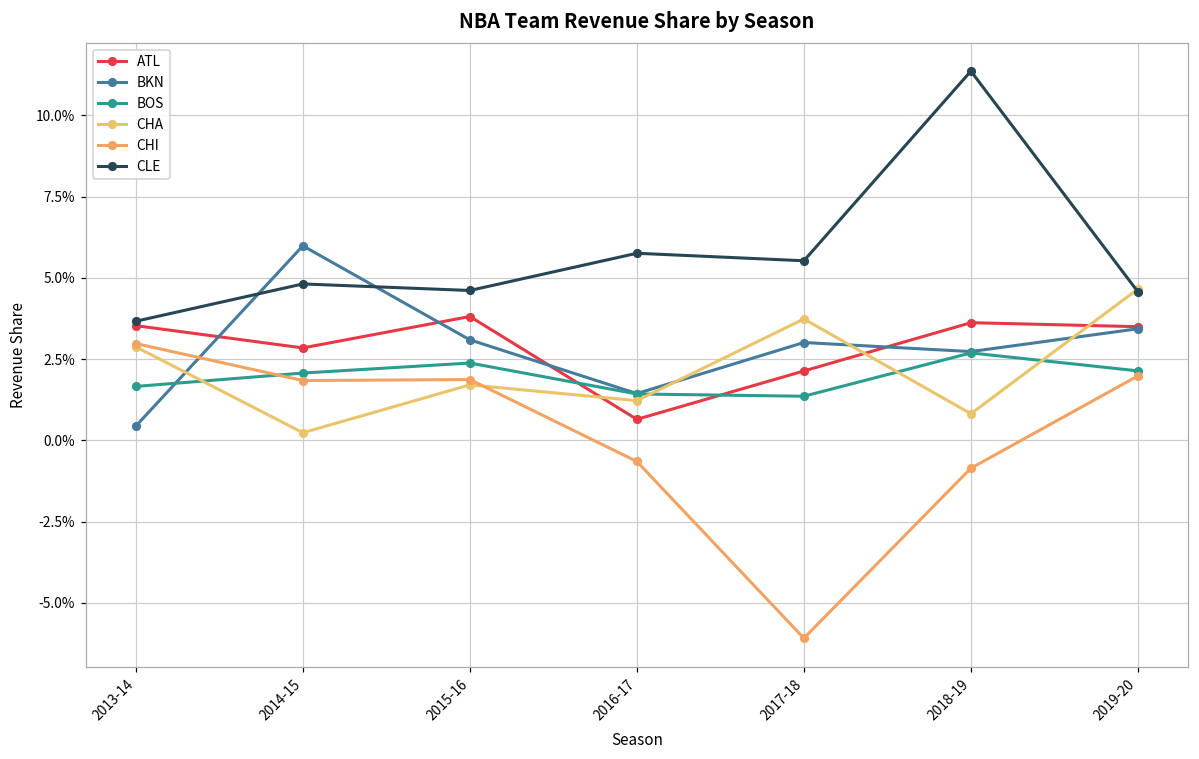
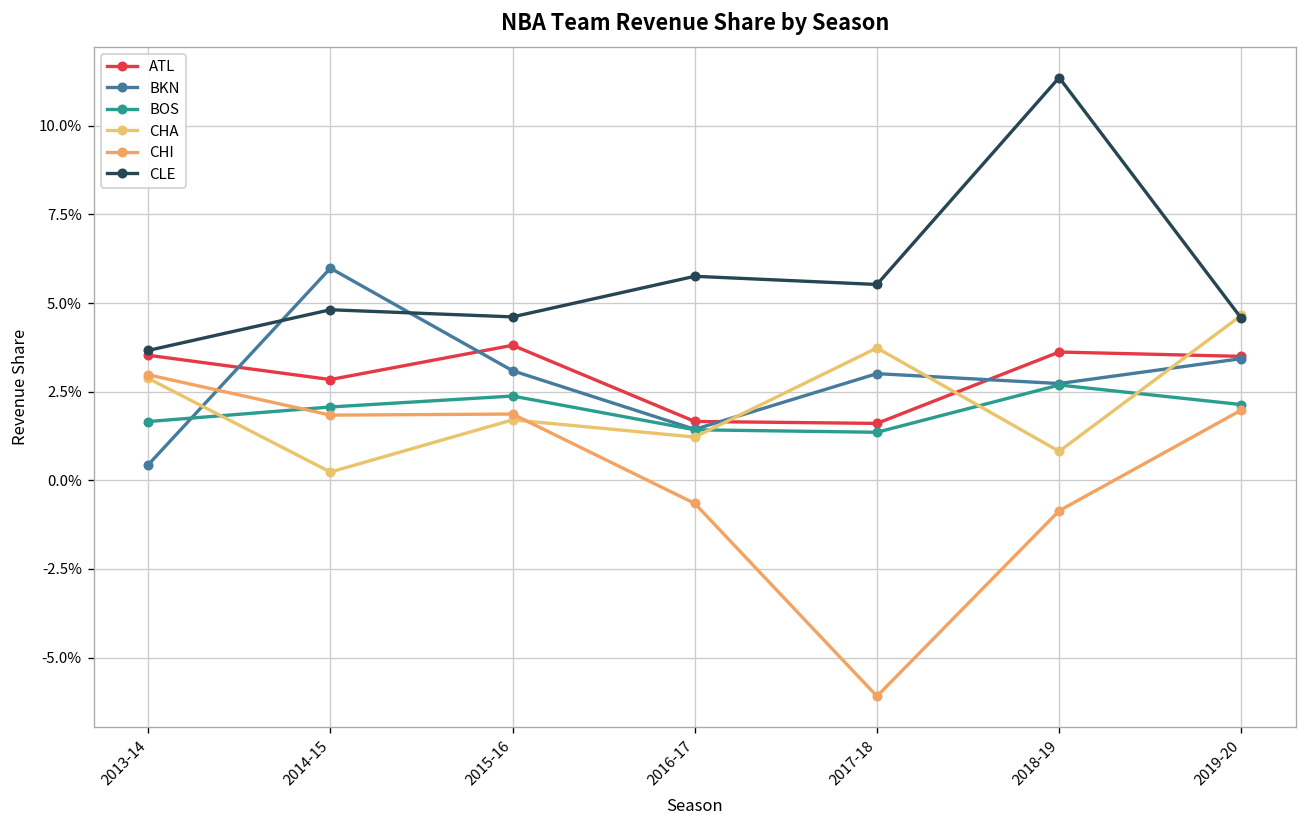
  {
    "ATL": {
      "2013-14": "3.5%",
      "2014-15": "2.8%",
      "2015-16": "3.8%",
-     "2016-17": "0.6%",
-     "2017-18": "2.1%",
+     "2016-17": "1.7%",
+     "2017-18": "1.6%",
      "2018-19": "3.6%"
    },
    "CLE": {
      "2013-14": "3.7%",
      "2014-15": "4.8%",
      "2015-16": "4.6%",
      "2016-17": "5.8%",
      "2017-18": "5.5%",
      "2018-19": "11.4%"
    }
  }
